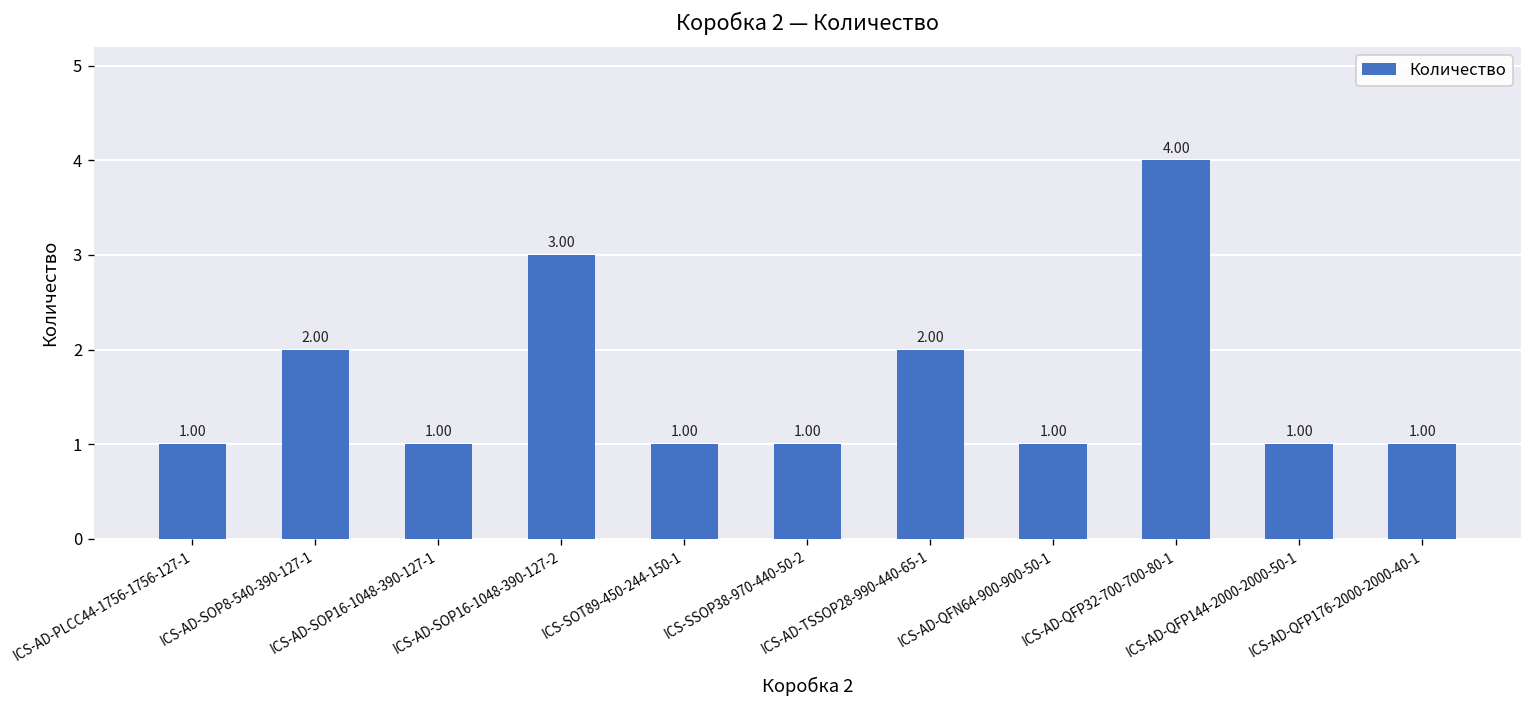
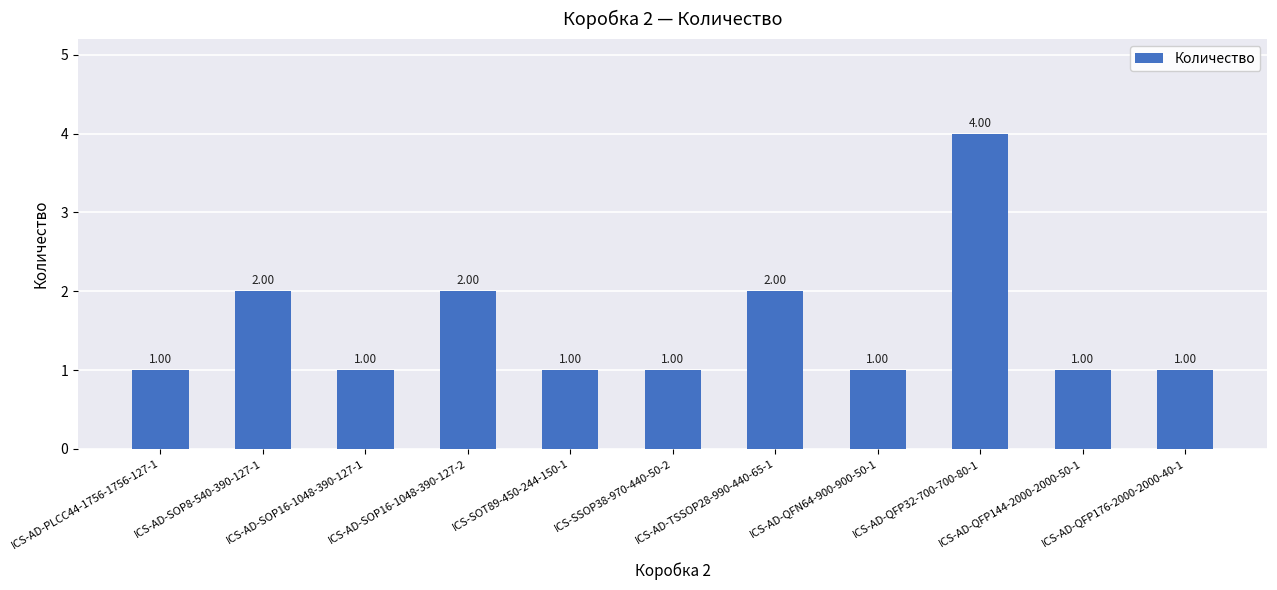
  {
    "ICS-AD-PLCC44-1756-1756-127-1": 1.00,
    "ICS-AD-SOP8-540-390-127-1": 2.00,
    "ICS-AD-SOP16-1048-390-127-1": 1.00,
-   "ICS-AD-SOP16-1048-390-127-2": 3.00,
+   "ICS-AD-SOP16-1048-390-127-2": 2.00,
    "ICS-SOT89-450-244-150-1": 1.00,
    "ICS-SSOP38-970-440-50-2": 1.00,
    "ICS-AD-TSSOP28-990-440-65-1": 2.00,
    "ICS-AD-QFN64-900-900-50-1": 1.00,
    "ICS-AD-QFP32-700-700-80-1": 4.00,
    "ICS-AD-QFP144-2000-2000-50-1": 1.00,
    "ICS-AD-QFP176-2000-2000-40-1": 1.00
  }
